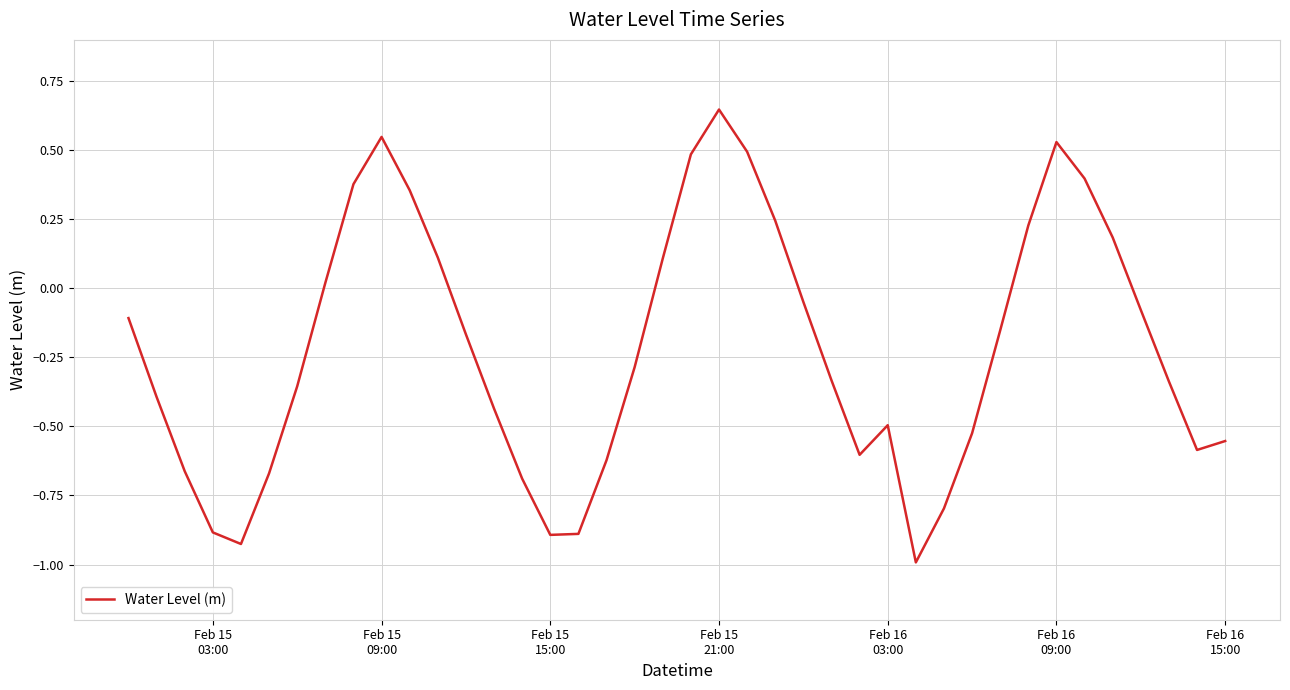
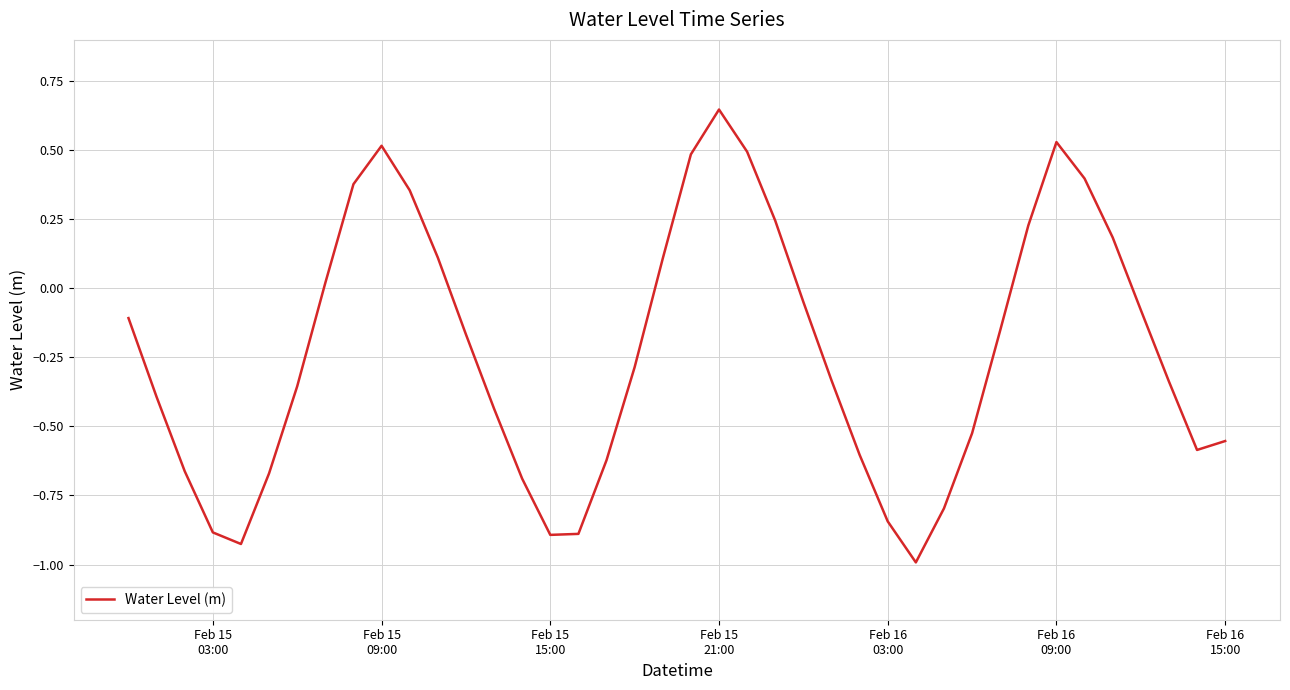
  {
    "Feb 15 03:00": -0.88,
-   "Feb 15 09:00": 0.55,
+   "Feb 15 09:00": 0.52,
    "Feb 15 15:00": -0.89,
    "Feb 15 21:00": 0.65,
-   "Feb 16 03:00": -0.50,
+   "Feb 16 03:00": -0.84,
    "Feb 16 09:00": 0.53,
    "Feb 16 15:00": -0.55
  }
